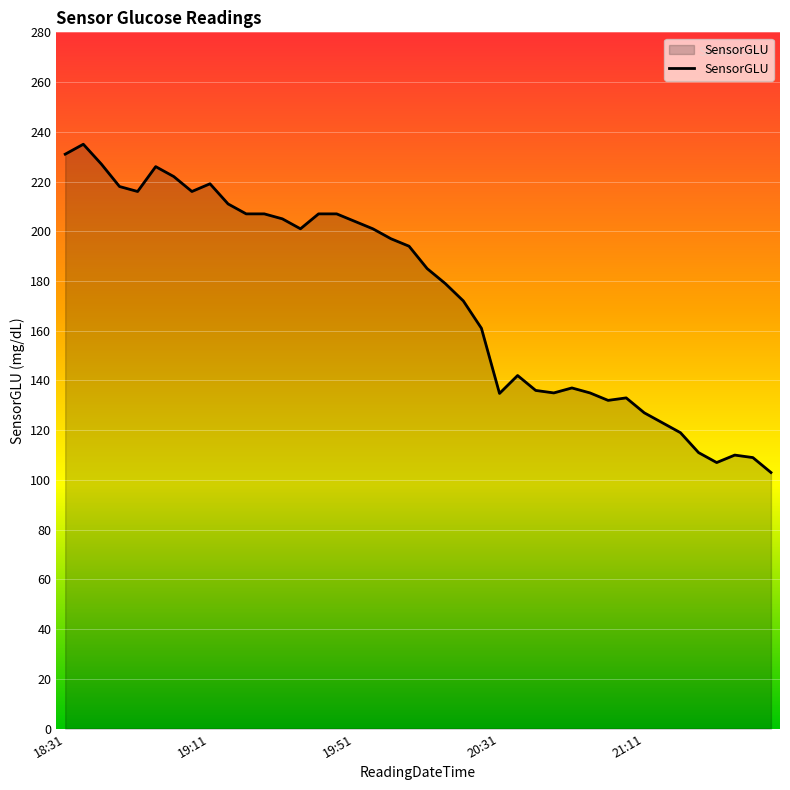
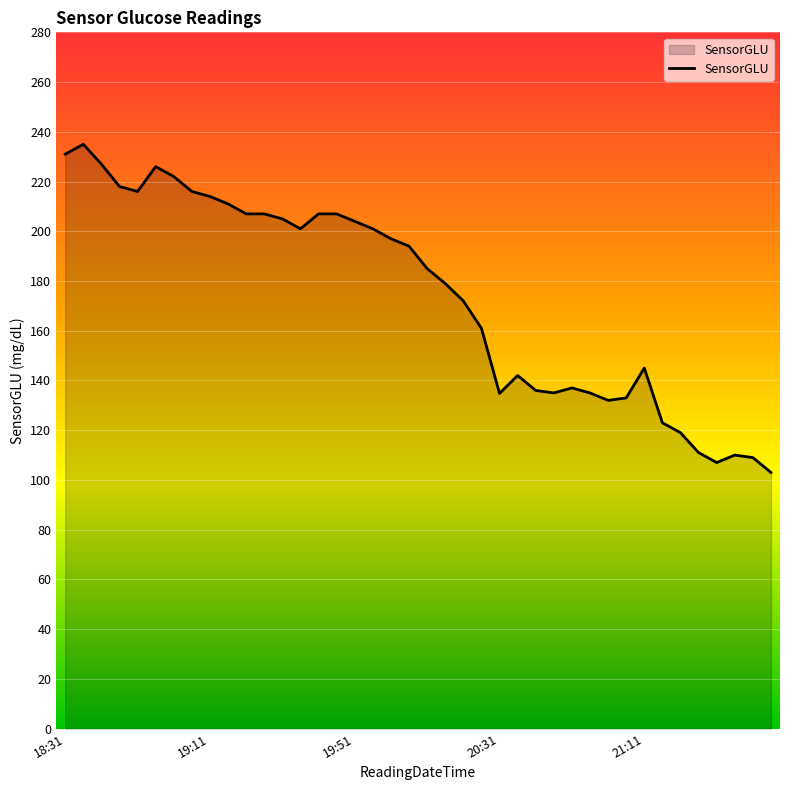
  {
    "18:31": 231,
-   "19:11": 219,
+   "19:11": 214,
    "19:51": 204,
    "20:31": 135,
-   "21:11": 127
+   "21:11": 145
  }
